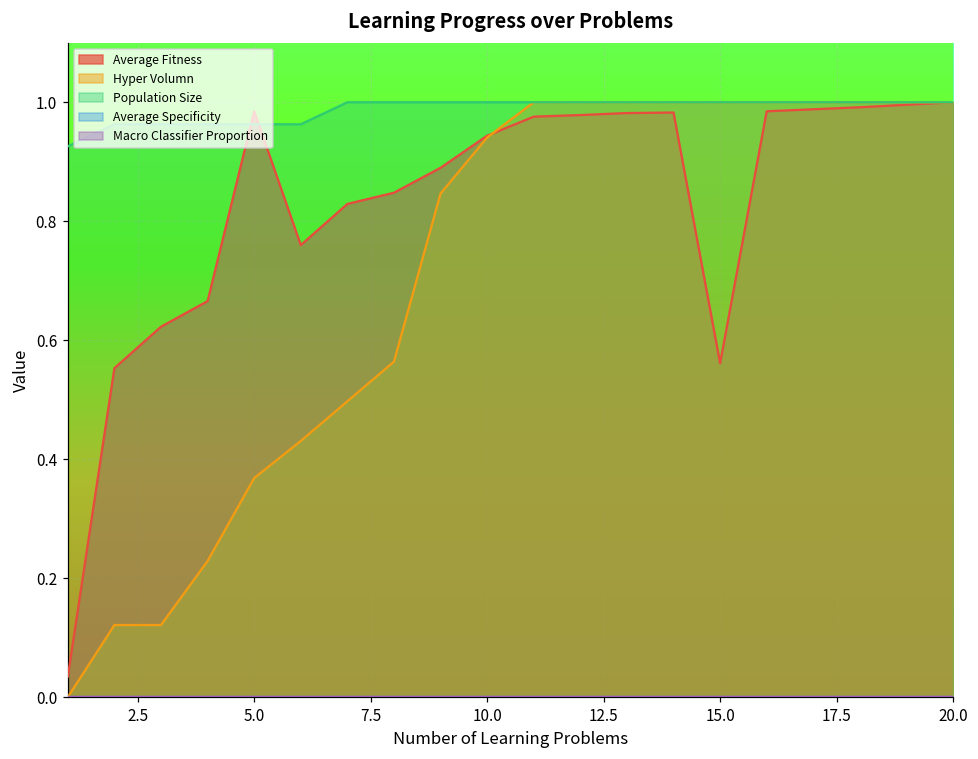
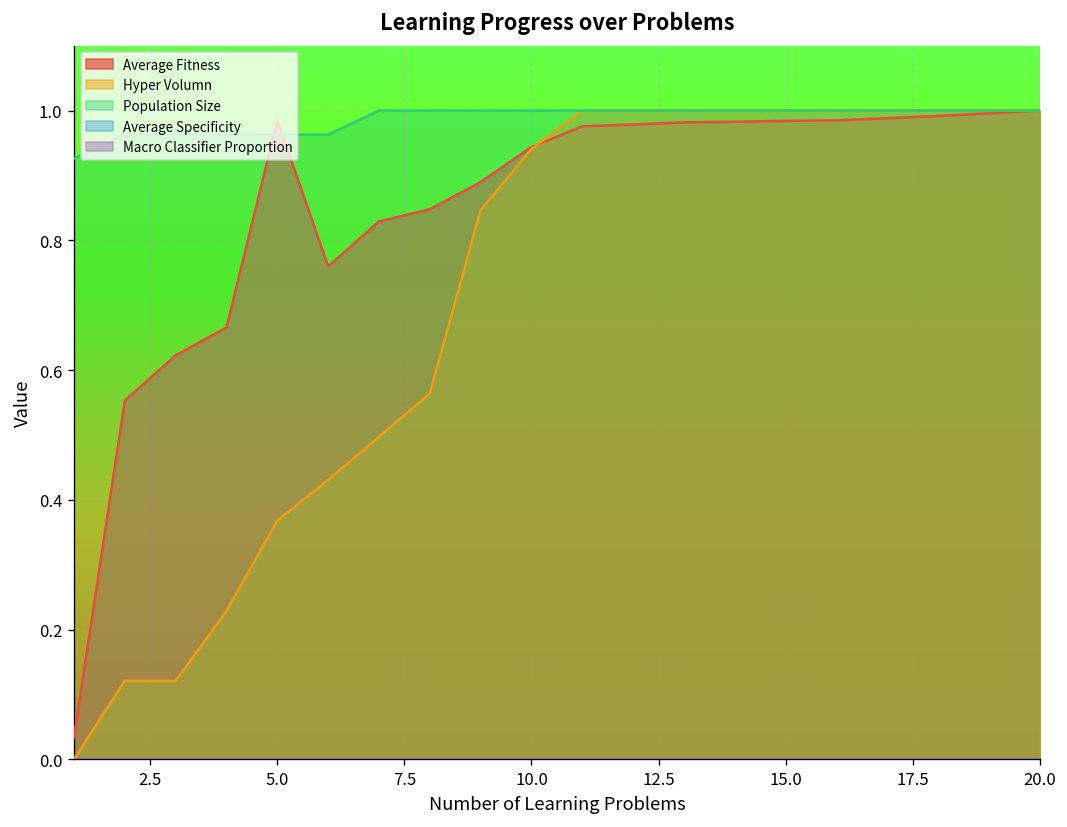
  {
    "Average Fitness": {
-     "15.0": 0.56
+     "15.0": 0.98
    },
    "Hyper Volumn": {
      "5.0": 0.37
    },
    "Population Size": {
      "10.0": 1.00
    },
    "Macro Classifier Proportion": {
      "5.0": 0.00,
      "10.0": 0.00,
      "15.0": 0.00,
      "20.0": 0.00
    }
  }
